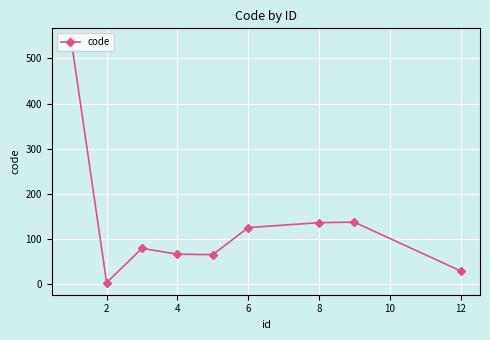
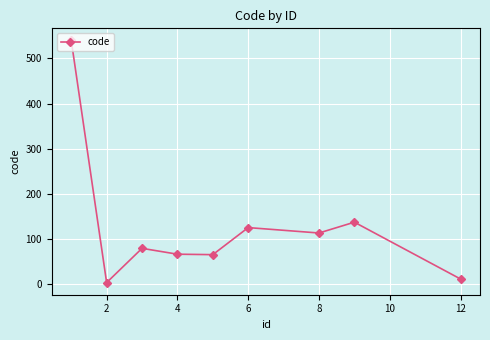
  {
    "2": 0,
    "4": 70,
    "6": 130,
-   "8": 140,
-   "12": 30
+   "8": 110,
+   "12": 10
  }
